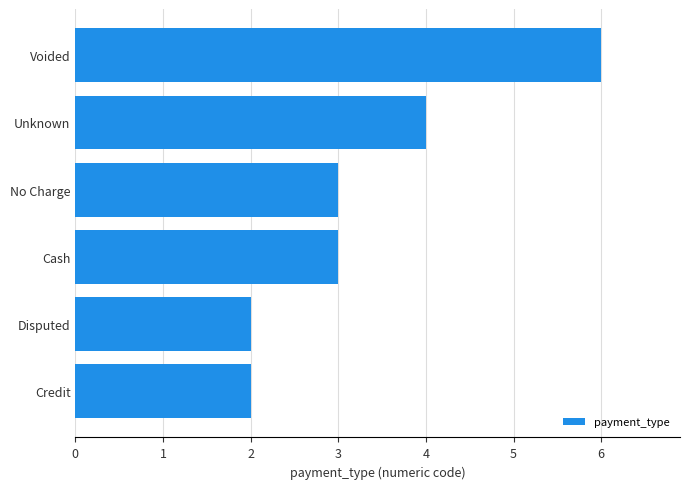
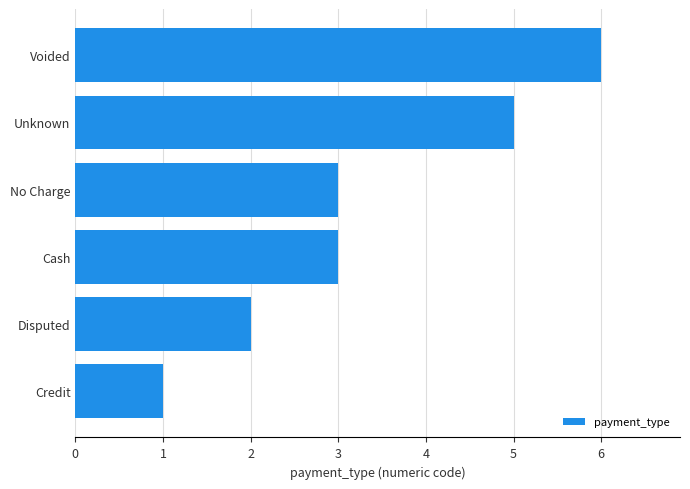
  {
    "Voided": 6,
-   "Unknown": 4,
+   "Unknown": 5,
    "No Charge": 3,
    "Cash": 3,
    "Disputed": 2,
-   "Credit": 2
+   "Credit": 1
  }
